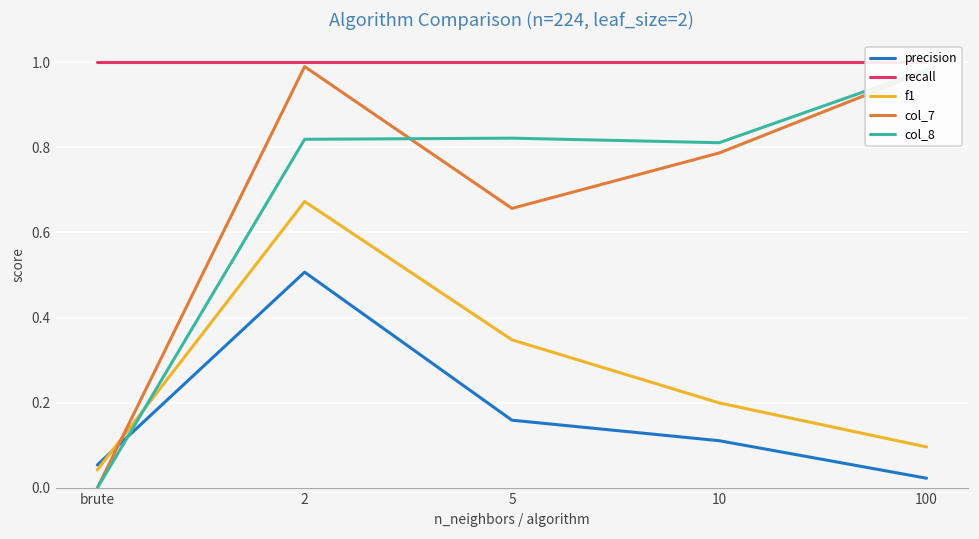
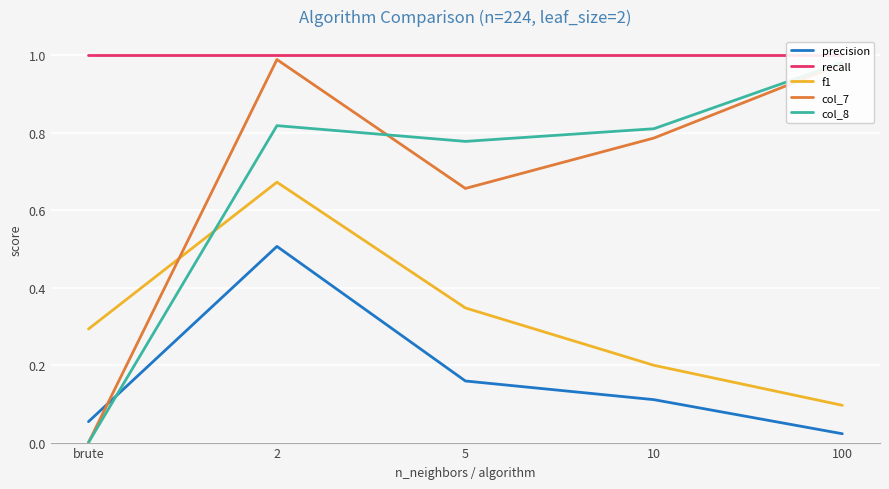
  {
    "precision": {
      "brute": 0.05,
      "2": 0.51,
      "5": 0.16,
      "10": 0.11,
      "100": 0.02
    },
    "recall": {
      "brute": 1.00,
      "2": 1.00,
      "5": 1.00,
      "10": 1.00
    },
    "f1": {
-     "brute": 0.04,
+     "brute": 0.29,
      "2": 0.67,
      "5": 0.35,
      "10": 0.20,
      "100": 0.10
    },
    "col_7": {
      "2": 0.99,
      "5": 0.66,
      "10": 0.79
    },
    "col_8": {
      "2": 0.82,
-     "5": 0.82,
+     "5": 0.78,
      "10": 0.81
    }
  }
